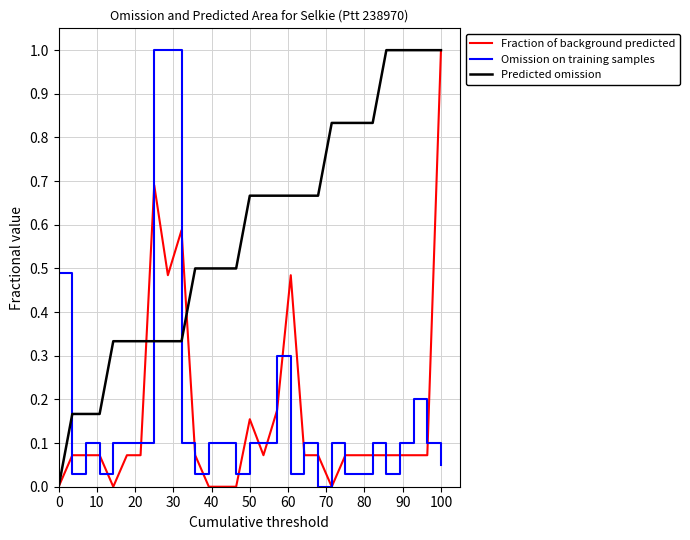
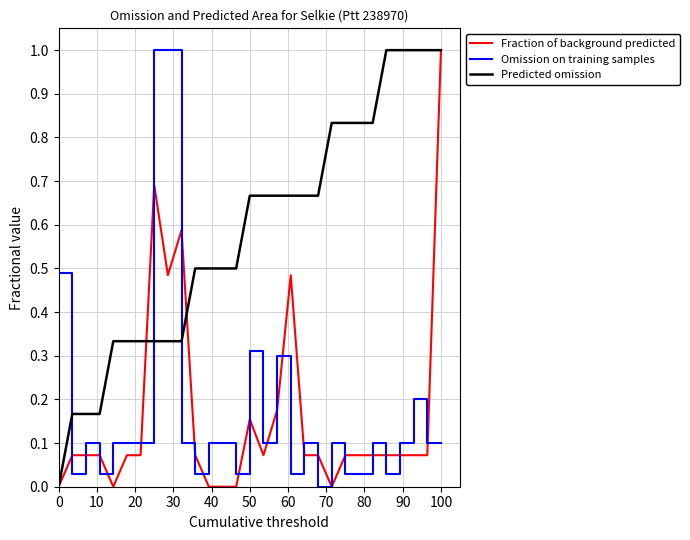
  {
    "Fraction of background predicted": {
      "50": 0.15
    },
    "Omission on training samples": {
      "0": 0.49,
-     "50": 0.10,
-     "100": 0.05
+     "50": 0.31,
+     "100": 0.10
    },
    "Predicted omission": {
      "50": 0.67
    }
  }
